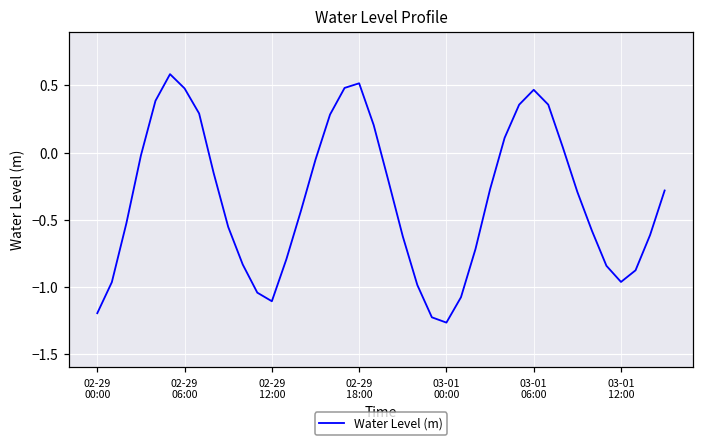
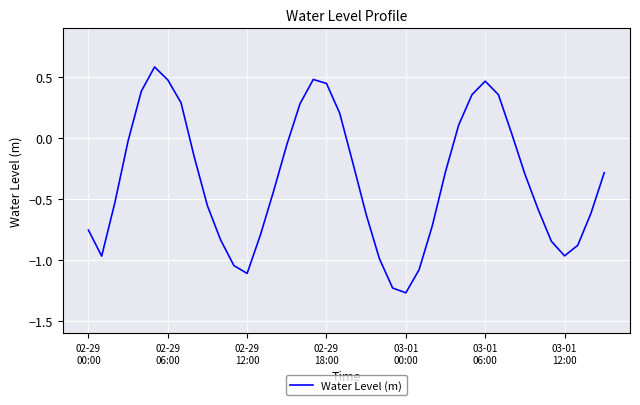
  {
-   "02-29 00:00": -1.20,
+   "02-29 00:00": -0.75,
    "02-29 06:00": 0.48,
    "02-29 12:00": -1.11,
-   "02-29 18:00": 0.52,
+   "02-29 18:00": 0.45,
    "03-01 00:00": -1.27,
    "03-01 06:00": 0.47,
    "03-01 12:00": -0.96
  }
